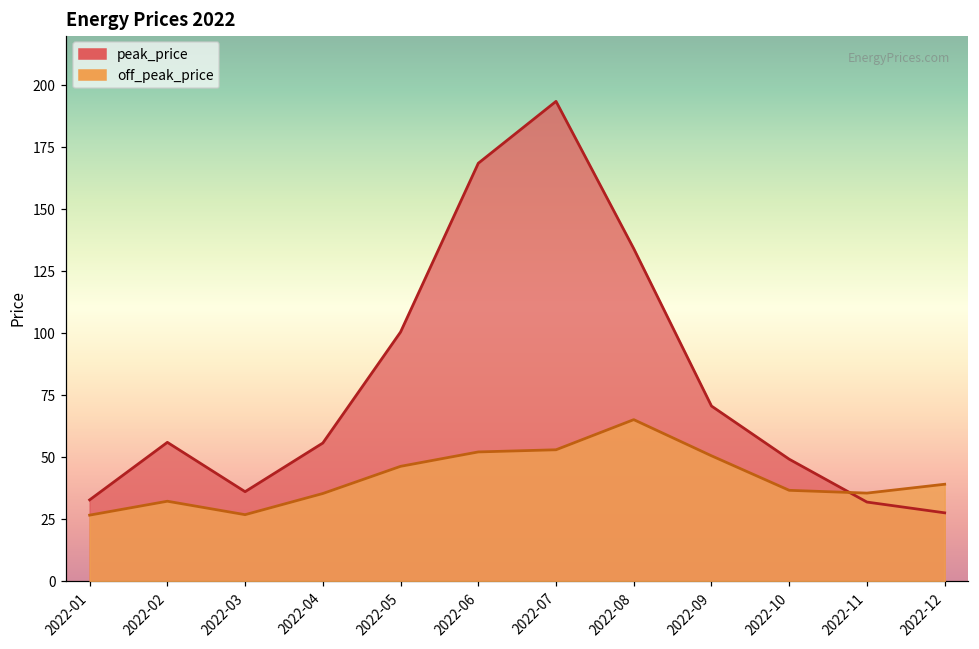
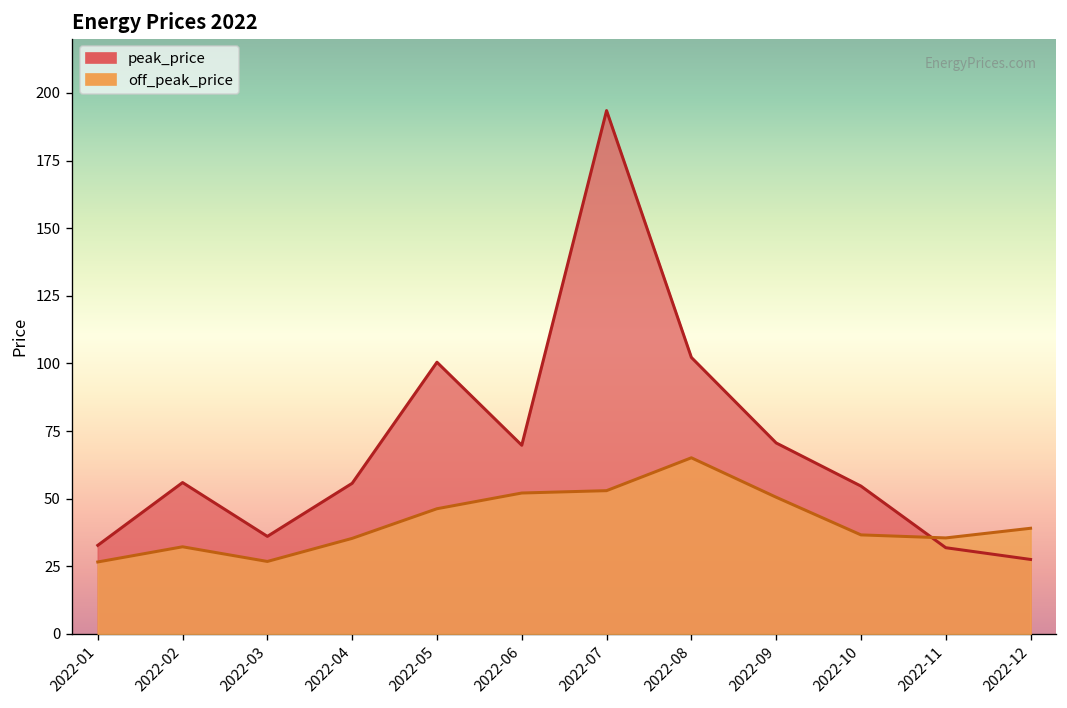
  {
    "peak_price": {
      "2022-01": 33,
      "2022-02": 56,
      "2022-03": 36,
      "2022-04": 56,
      "2022-05": 100,
-     "2022-06": 169,
+     "2022-06": 70,
      "2022-07": 193,
-     "2022-08": 134,
+     "2022-08": 102,
      "2022-09": 71,
-     "2022-10": 49,
+     "2022-10": 55,
      "2022-11": 32,
      "2022-12": 28
    },
    "off_peak_price": {
      "2022-01": 27,
      "2022-02": 32,
      "2022-03": 27,
      "2022-04": 35,
      "2022-05": 46,
      "2022-06": 52,
      "2022-07": 53,
      "2022-08": 65,
      "2022-09": 51,
      "2022-10": 37,
      "2022-11": 36,
      "2022-12": 39
    }
  }
